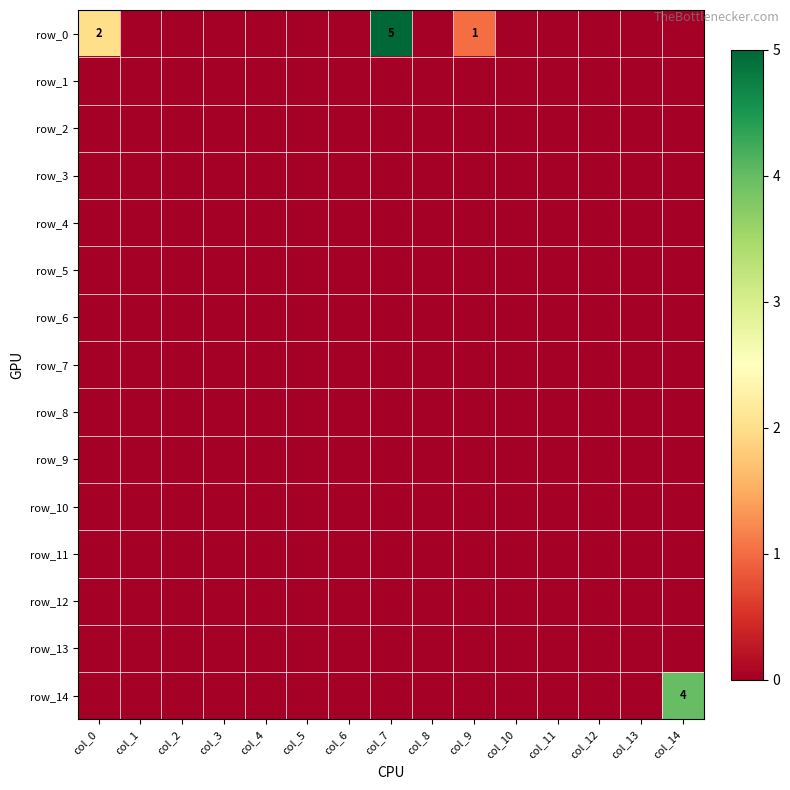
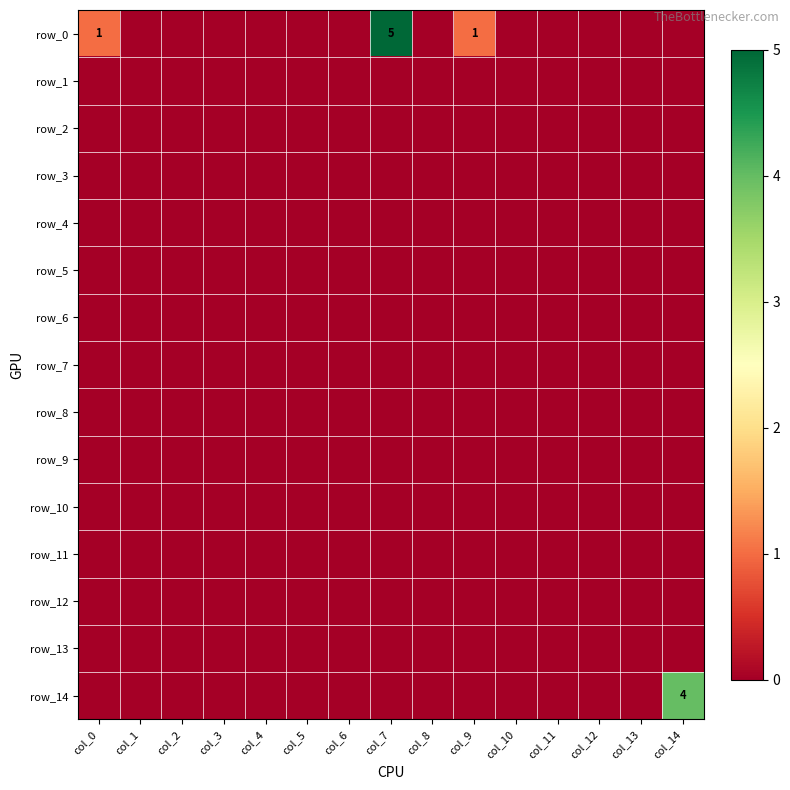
  {
    "row_0": {
-     "col_0": 2,
+     "col_0": 1,
      "col_7": 5,
      "col_9": 1
    },
    "row_14": {
      "col_14": 4
    }
  }
